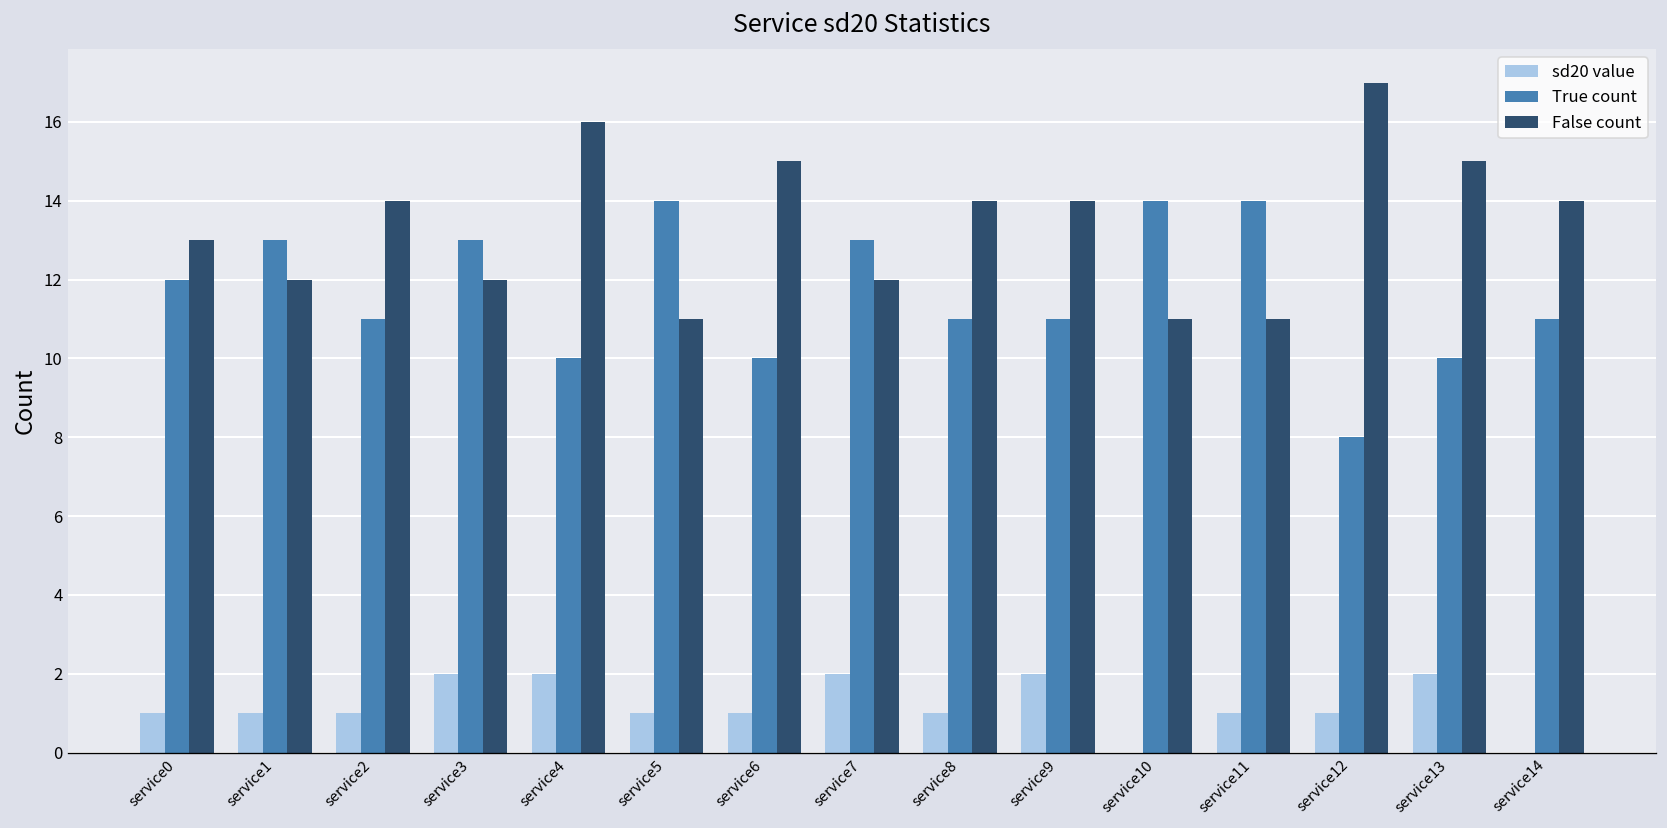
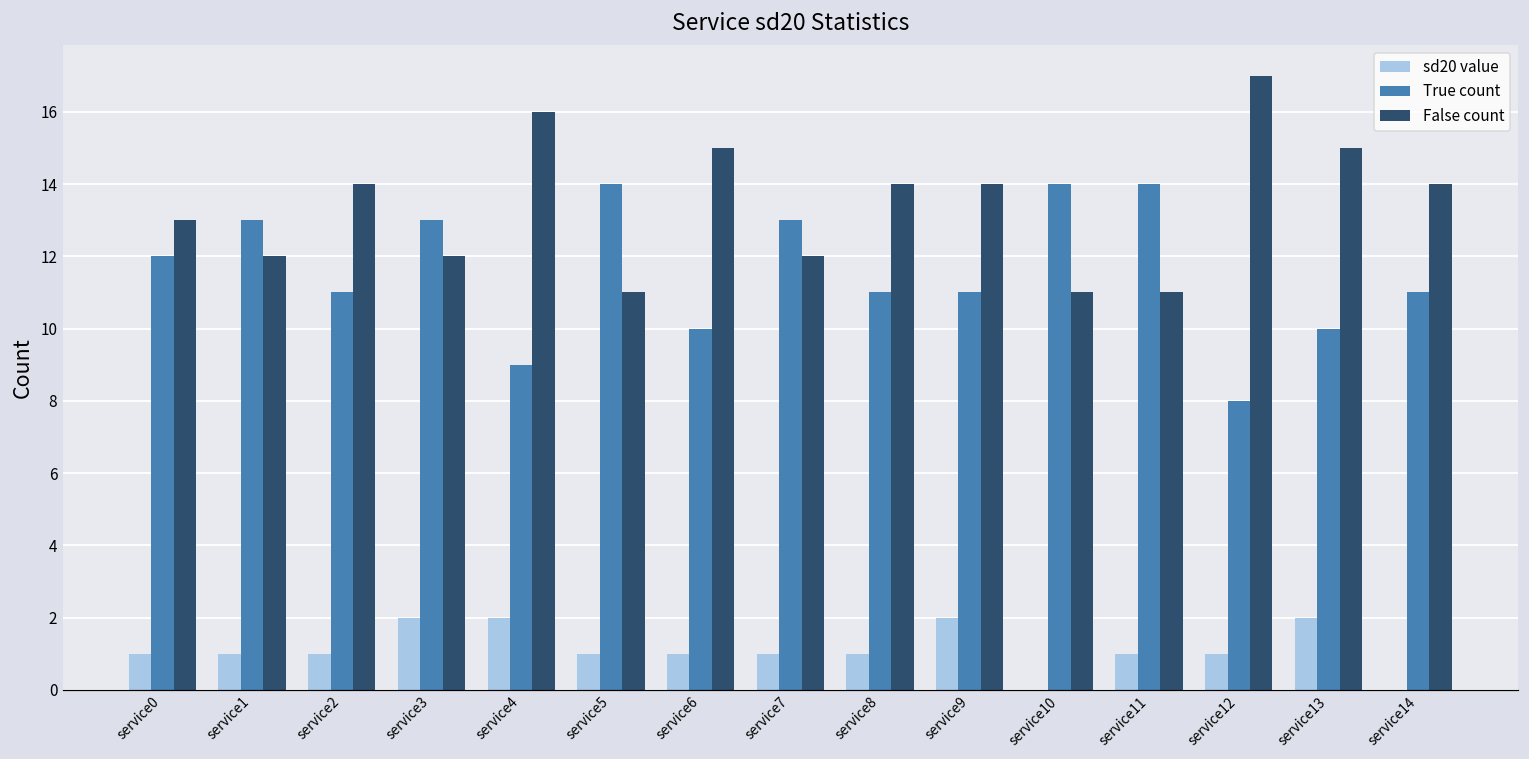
  {
    "sd20 value": {
      "service0": 1,
      "service1": 1,
      "service2": 1,
      "service3": 2,
      "service4": 2,
      "service5": 1,
      "service6": 1,
-     "service7": 2,
+     "service7": 1,
      "service8": 1,
      "service9": 2,
      "service10": 0,
      "service11": 1,
      "service12": 1,
      "service13": 2,
      "service14": 0
    },
    "True count": {
      "service0": 12,
      "service1": 13,
      "service2": 11,
      "service3": 13,
-     "service4": 10,
+     "service4": 9,
      "service5": 14,
      "service6": 10,
      "service7": 13,
      "service8": 11,
      "service9": 11,
      "service10": 14,
      "service11": 14,
      "service12": 8,
      "service13": 10,
      "service14": 11
    },
    "False count": {
      "service0": 13,
      "service1": 12,
      "service2": 14,
      "service3": 12,
      "service4": 16,
      "service5": 11,
      "service6": 15,
      "service7": 12,
      "service8": 14,
      "service9": 14,
      "service10": 11,
      "service11": 11,
      "service12": 17,
      "service13": 15,
      "service14": 14
    }
  }
